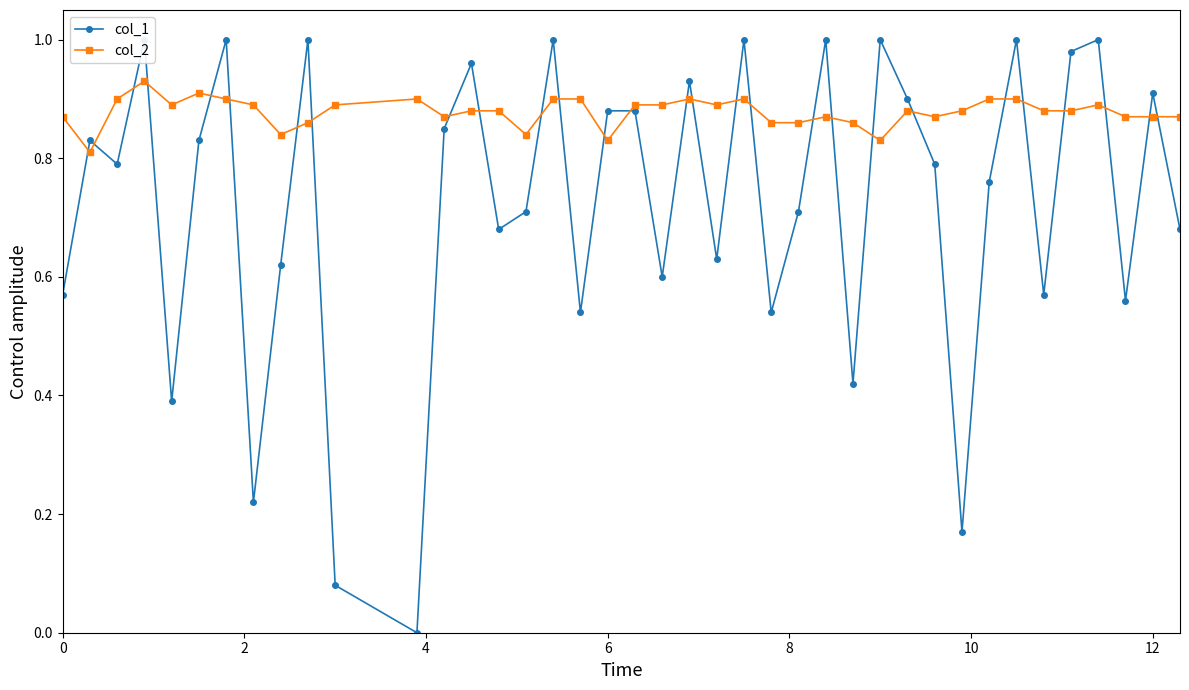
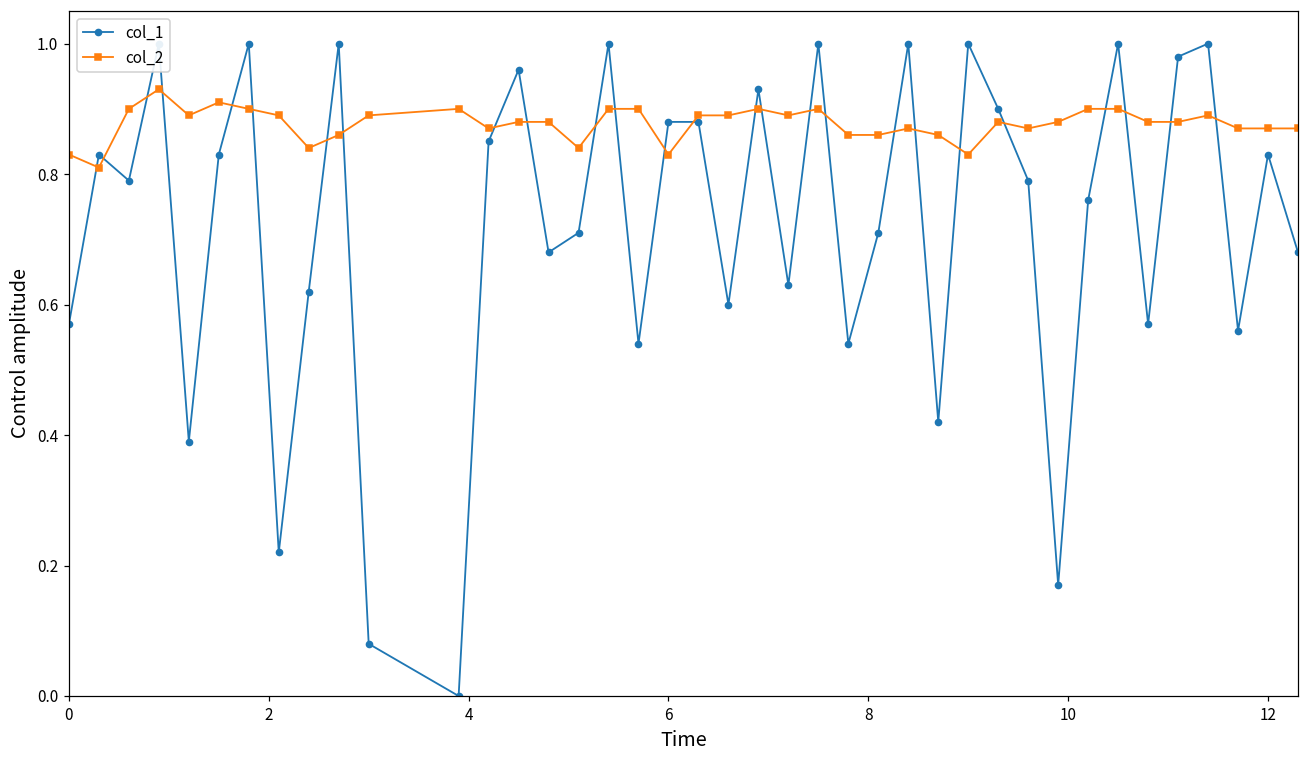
  {
    "col_1": {
      "0": 0.57,
      "6": 0.88,
-     "12": 0.91
+     "12": 0.83
    },
    "col_2": {
-     "0": 0.87,
+     "0": 0.83,
      "6": 0.83,
      "12": 0.87
    }
  }
